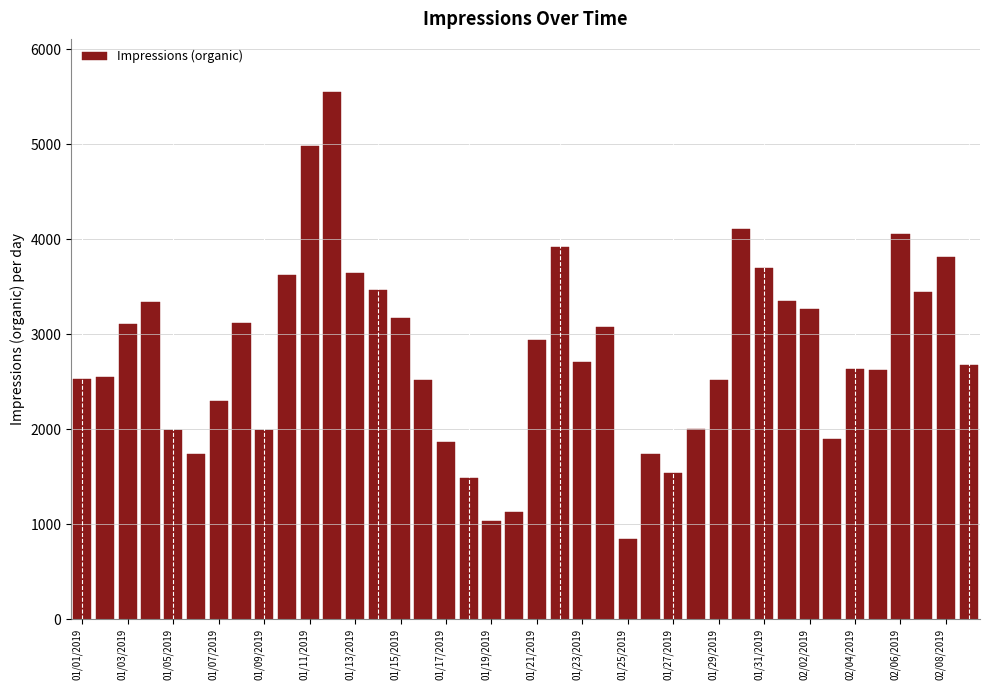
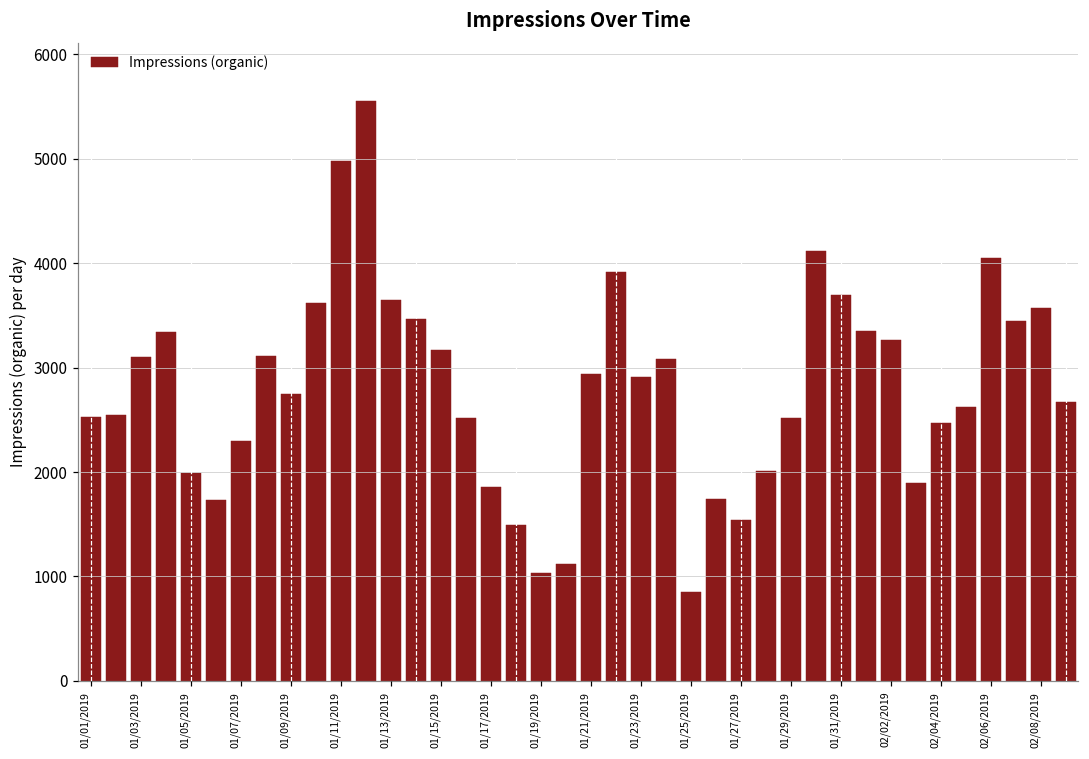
  {
    "01/01/2019": 2500,
    "01/03/2019": 3100,
    "01/05/2019": 2000,
    "01/07/2019": 2300,
-   "01/09/2019": 2000,
+   "01/09/2019": 2700,
    "01/11/2019": 5000,
    "01/13/2019": 3600,
    "01/15/2019": 3200,
    "01/17/2019": 1900,
    "01/19/2019": 1000,
    "01/21/2019": 2900,
-   "01/23/2019": 2700,
+   "01/23/2019": 2900,
    "01/25/2019": 800,
    "01/27/2019": 1500,
    "01/29/2019": 2500,
    "01/31/2019": 3700,
    "02/02/2019": 3300,
-   "02/04/2019": 2600,
+   "02/04/2019": 2500,
    "02/06/2019": 4100,
-   "02/08/2019": 3800
+   "02/08/2019": 3600
  }
